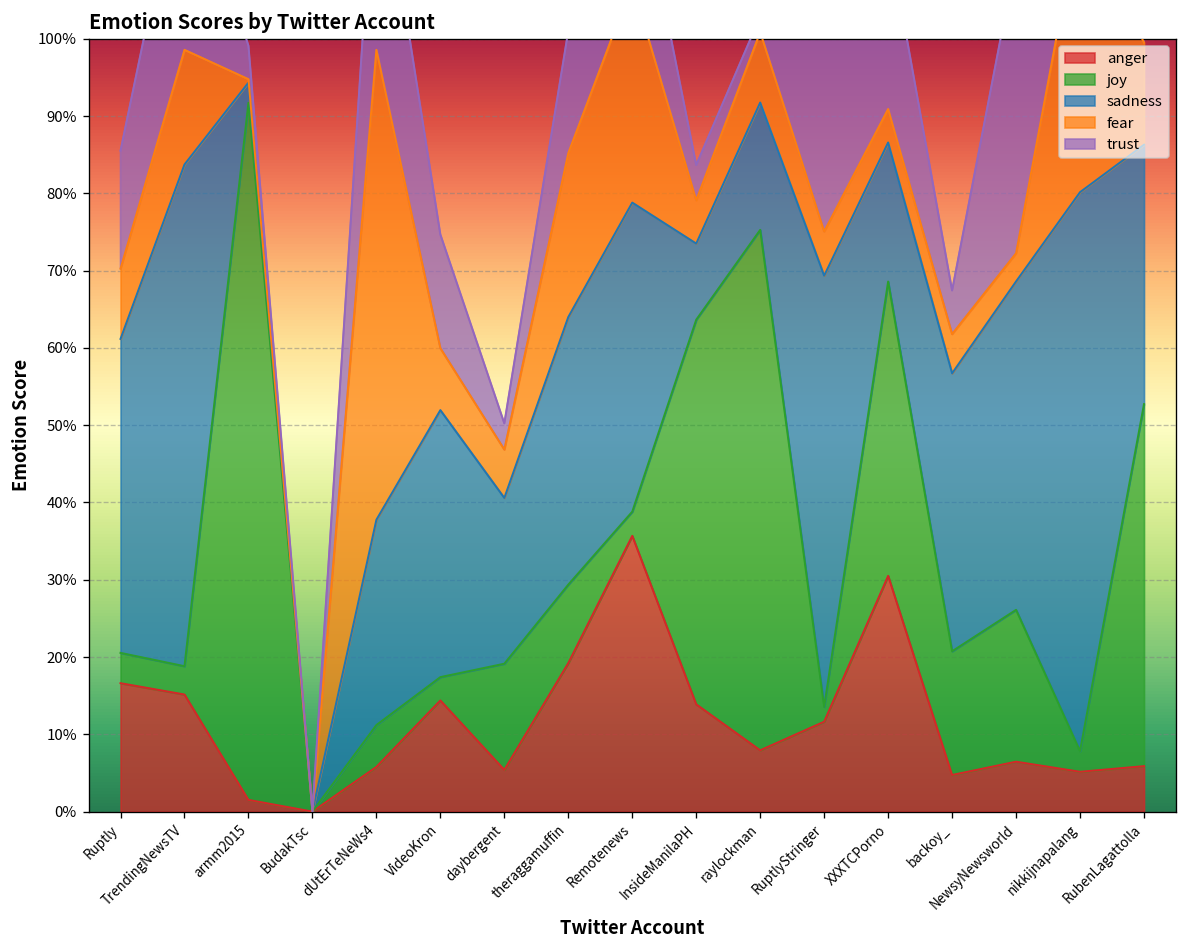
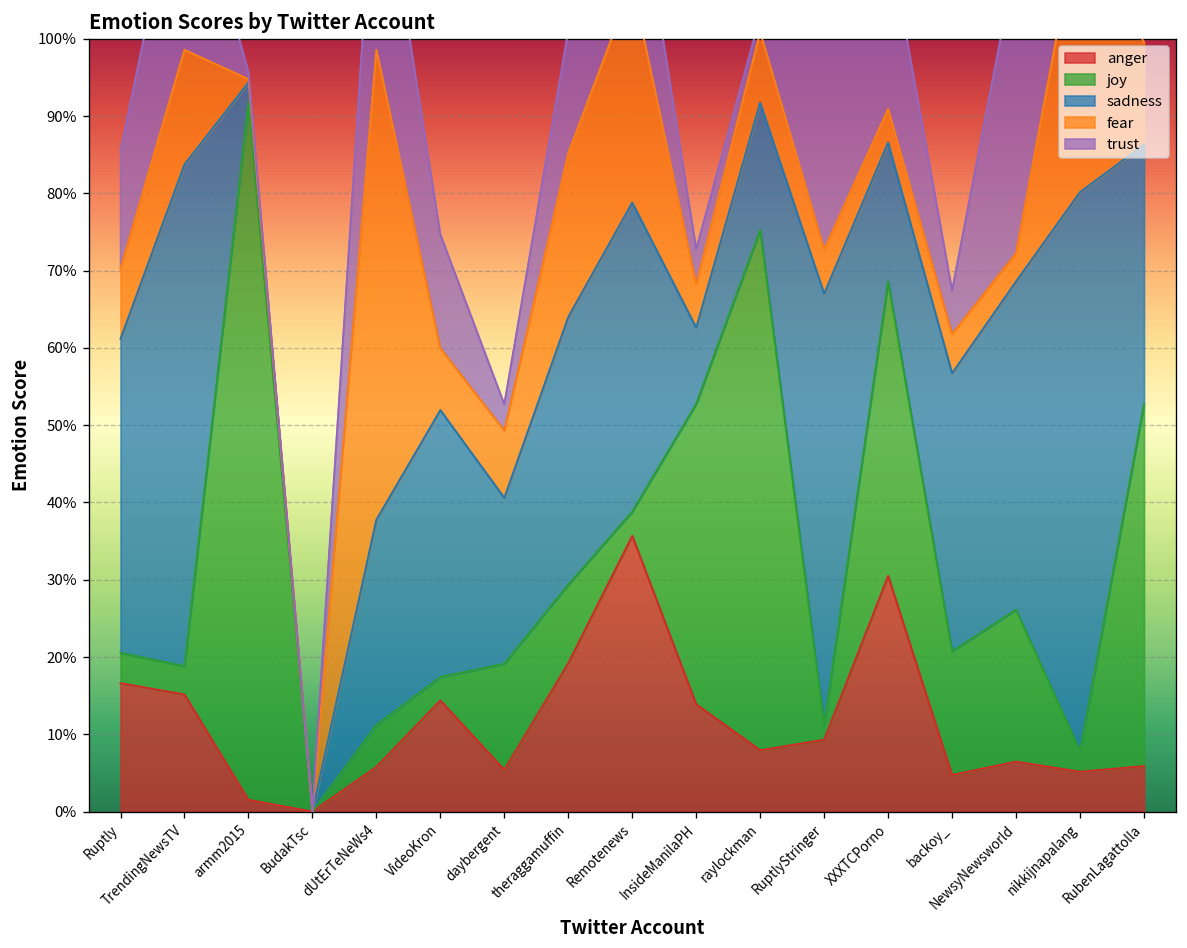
  {
    "anger": {
      "Ruptly": "17%",
      "TrendingNewsTV": "15%",
      "armm2015": "2%",
      "dUtErTeNeWs4": "6%",
      "VideoKron": "14%",
      "daybergent": "5%",
      "theraggamuffin": "19%",
      "Remotenews": "36%",
      "InsideManilaPH": "14%",
      "raylockman": "8%",
-     "RuptlyStringer": "12%",
+     "RuptlyStringer": "9%",
      "XXXTCPorno": "31%",
      "backoy_": "5%",
      "NewsyNewsworld": "6%",
      "nikkijnapalang": "5%",
      "RubenLagattolla": "6%"
    },
    "joy": {
      "Ruptly": "4%",
      "TrendingNewsTV": "4%",
      "armm2015": "90%",
      "dUtErTeNeWs4": "5%",
      "VideoKron": "3%",
      "daybergent": "14%",
      "theraggamuffin": "10%",
      "Remotenews": "3%",
-     "InsideManilaPH": "50%",
+     "InsideManilaPH": "39%",
      "raylockman": "67%",
      "RuptlyStringer": "2%",
      "XXXTCPorno": "38%",
      "backoy_": "16%",
      "NewsyNewsworld": "20%",
      "nikkijnapalang": "3%",
      "RubenLagattolla": "47%"
    },
    "sadness": {
      "Ruptly": "41%",
      "TrendingNewsTV": "65%",
      "armm2015": "3%",
      "dUtErTeNeWs4": "27%",
      "VideoKron": "35%",
      "daybergent": "21%",
      "theraggamuffin": "35%",
      "Remotenews": "40%",
      "InsideManilaPH": "10%",
      "raylockman": "16%",
      "RuptlyStringer": "56%",
      "XXXTCPorno": "18%",
      "backoy_": "36%",
      "NewsyNewsworld": "42%",
      "nikkijnapalang": "72%"
    },
    "fear": {
      "Ruptly": "9%",
      "TrendingNewsTV": "15%",
      "armm2015": "0%",
      "dUtErTeNeWs4": "61%",
      "VideoKron": "8%",
-     "daybergent": "6%",
+     "daybergent": "9%",
      "theraggamuffin": "21%",
      "InsideManilaPH": "6%",
      "RuptlyStringer": "6%",
      "XXXTCPorno": "4%",
      "backoy_": "5%",
      "NewsyNewsworld": "4%",
      "RubenLagattolla": "13%"
    },
    "trust": {
      "Ruptly": "15%",
-     "armm2015": "4%",
+     "armm2015": "1%",
      "VideoKron": "15%",
      "daybergent": "3%",
      "InsideManilaPH": "5%",
      "backoy_": "6%"
    }
  }
